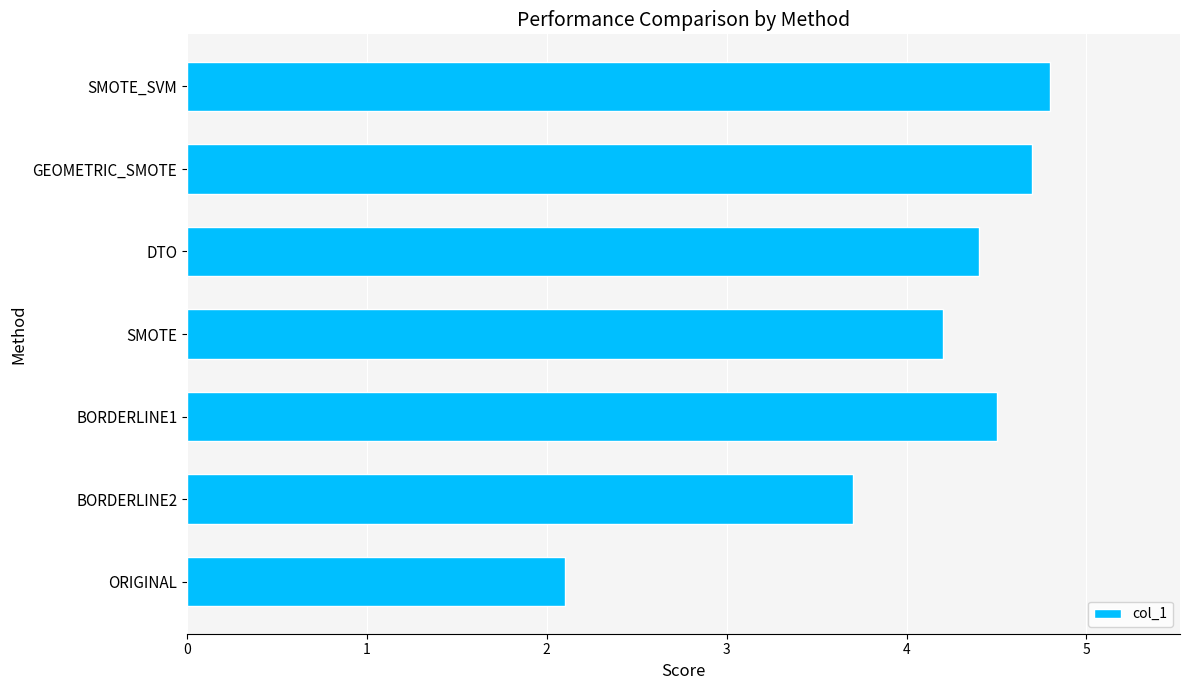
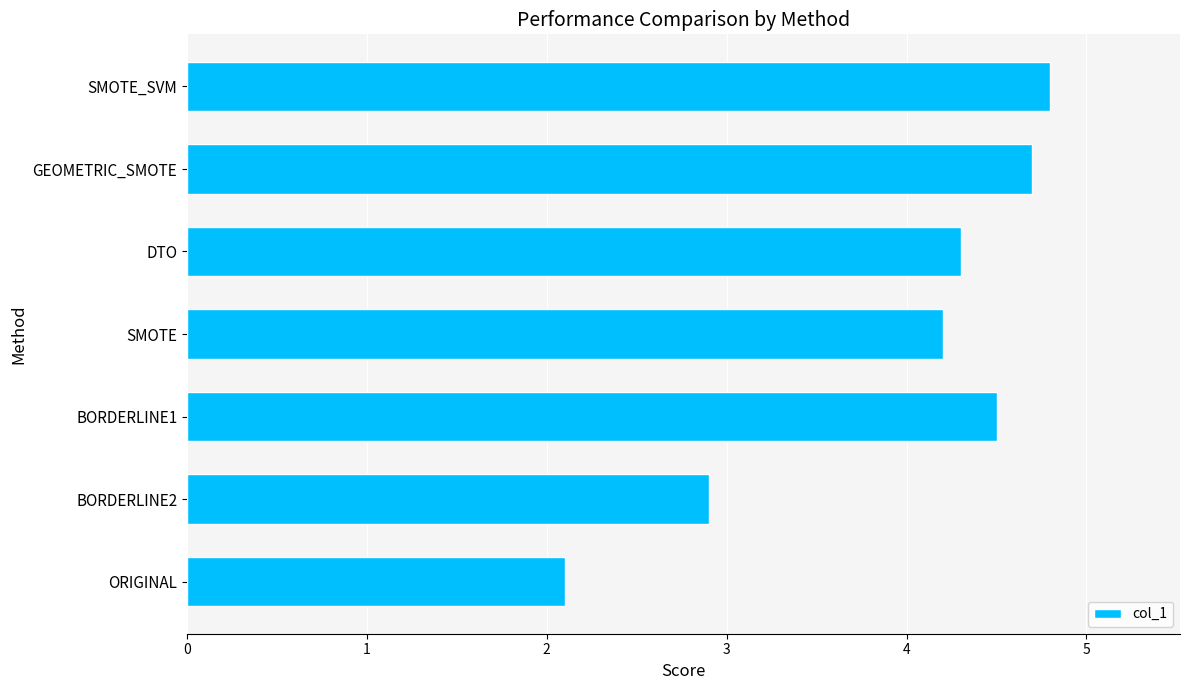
  {
    "SMOTE_SVM": 4.8,
    "GEOMETRIC_SMOTE": 4.7,
-   "DTO": 4.4,
+   "DTO": 4.3,
    "SMOTE": 4.2,
    "BORDERLINE1": 4.5,
-   "BORDERLINE2": 3.7,
+   "BORDERLINE2": 2.9,
    "ORIGINAL": 2.1
  }
